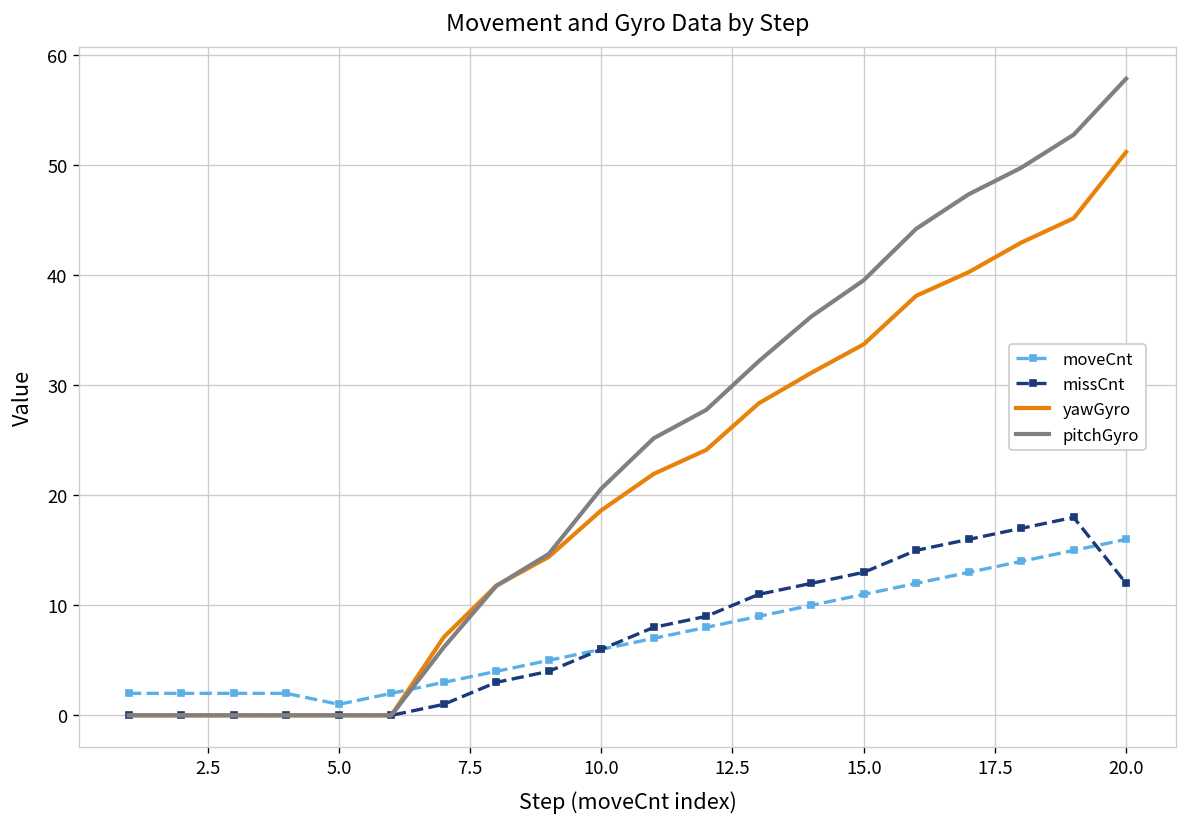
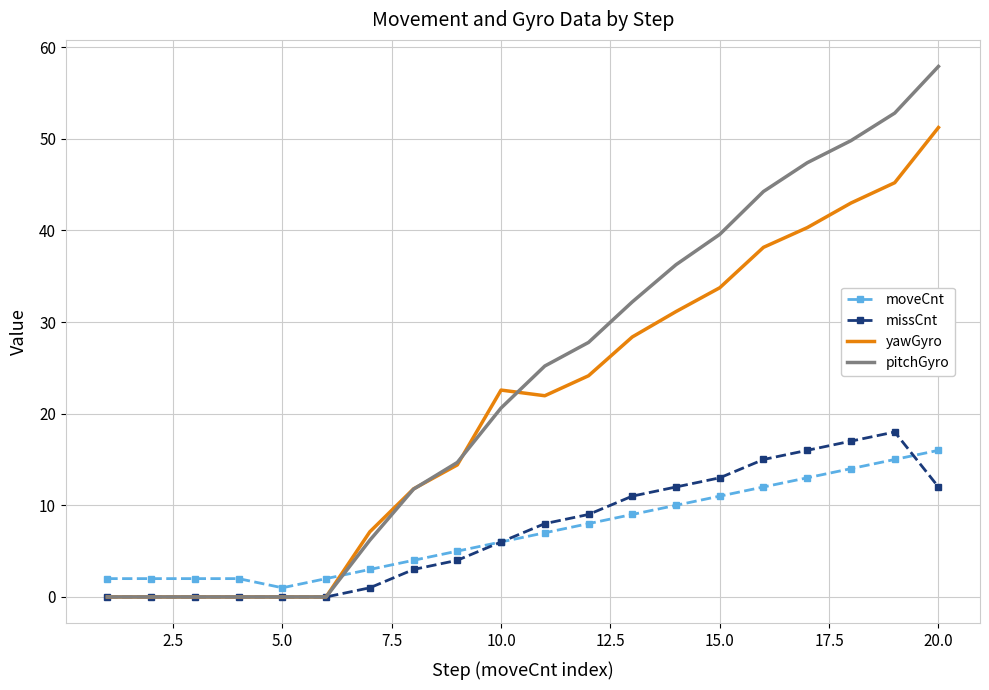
  {
    "moveCnt": {
      "5.0": 1,
      "15.0": 11,
      "20.0": 16
    },
    "missCnt": {
      "15.0": 13,
      "20.0": 12
    },
    "yawGyro": {
-     "10.0": 19,
+     "10.0": 23,
      "15.0": 34,
      "20.0": 51
    },
    "pitchGyro": {
      "10.0": 21,
      "15.0": 40,
      "20.0": 58
    }
  }
